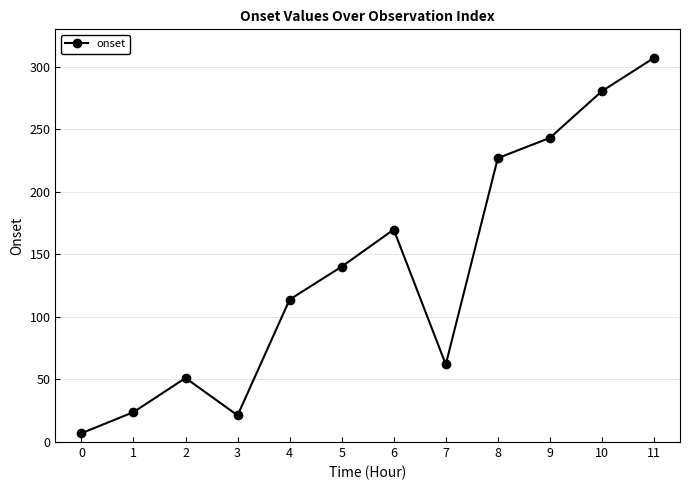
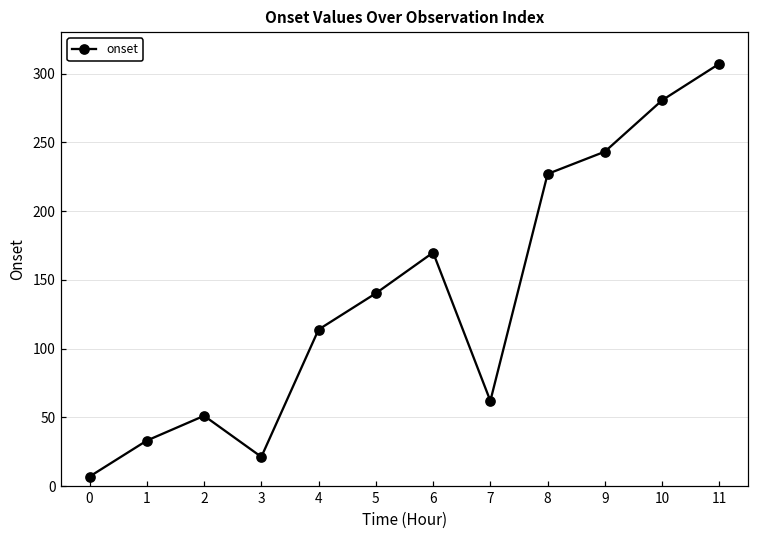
  {
    "0": 7,
-   "1": 24,
+   "1": 33,
    "2": 51,
    "3": 21,
    "4": 114,
    "5": 140,
    "6": 170,
    "7": 62,
    "8": 227,
    "9": 243,
    "10": 281,
    "11": 307
  }
